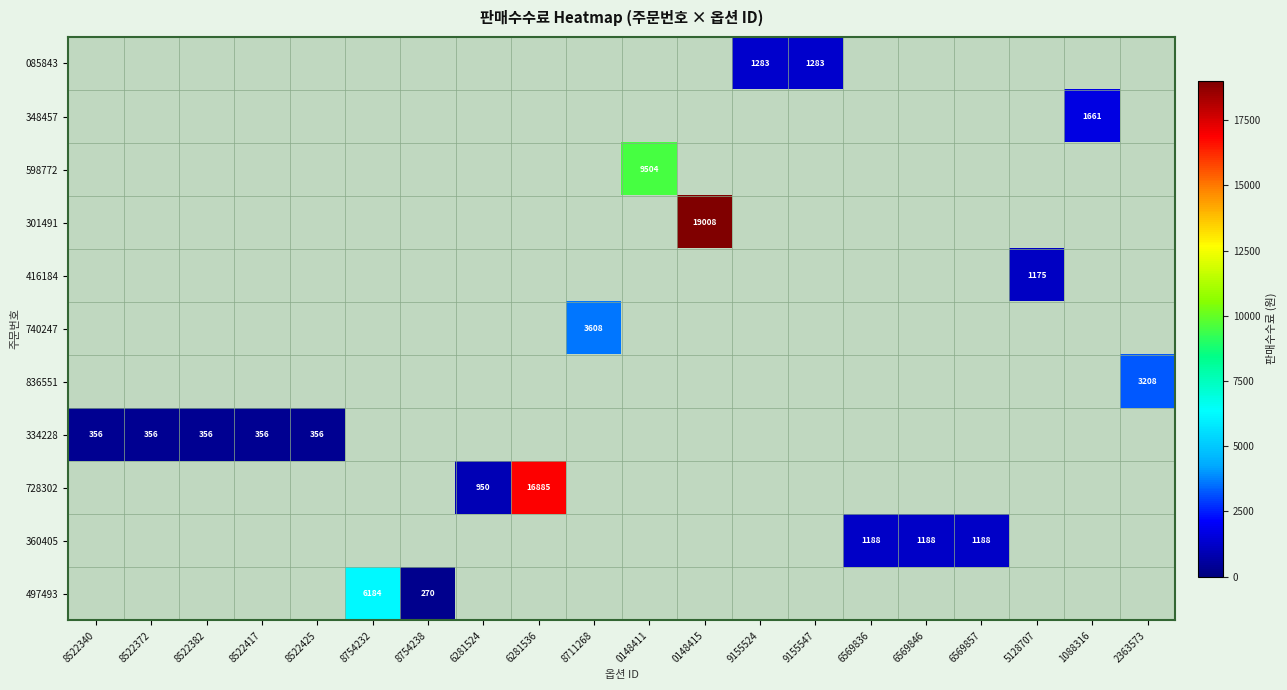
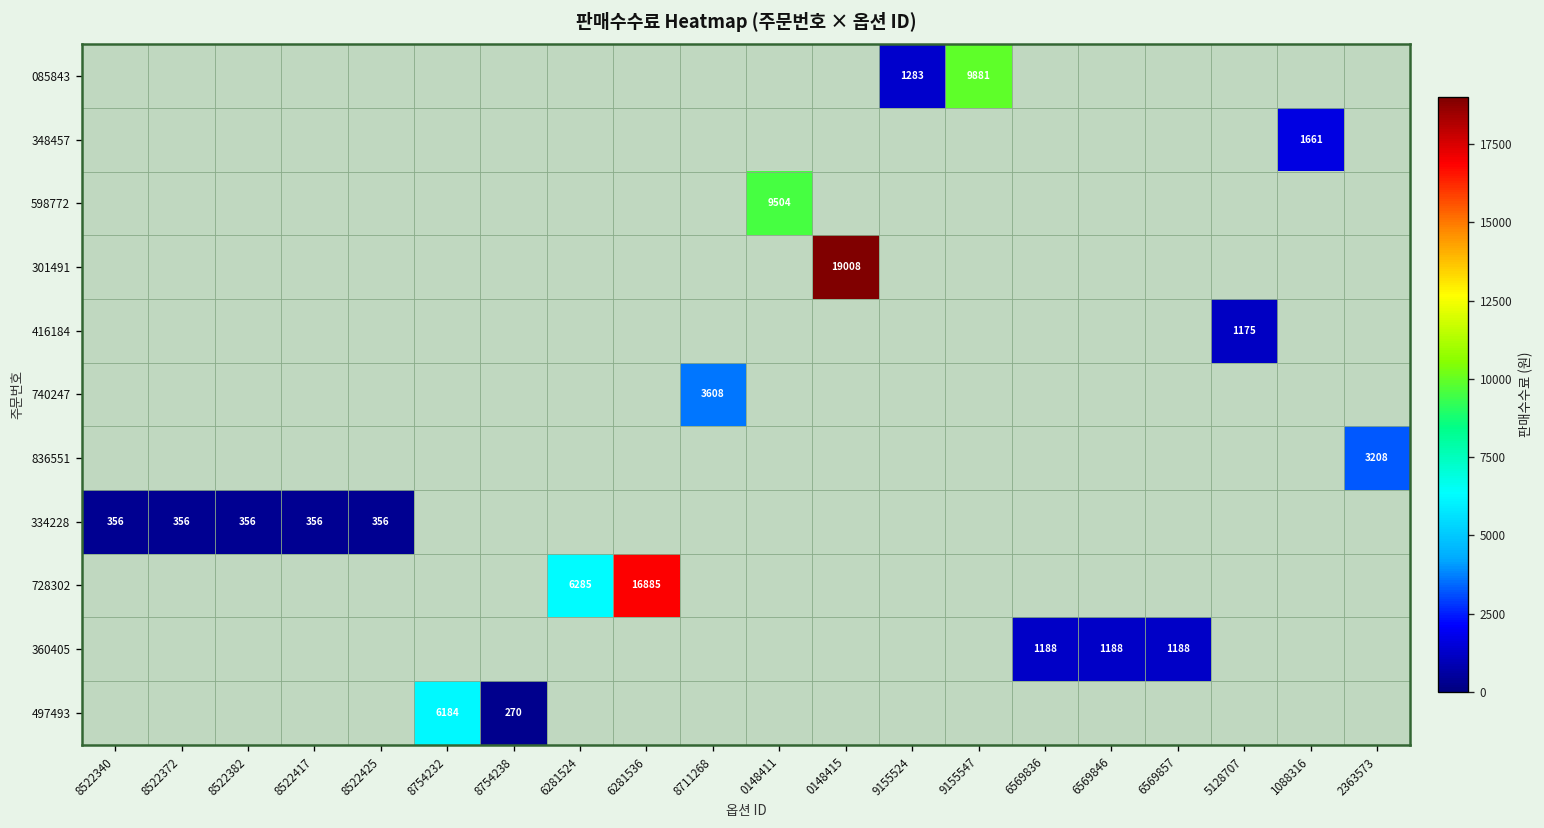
  {
    "085843": {
      "9155524": 1283,
-     "9155547": 1283
+     "9155547": 9881
    },
    "348457": {
      "1088316": 1661
    },
    "598772": {
      "0148411": 9504
    },
    "301491": {
      "0148415": 19008
    },
    "416184": {
      "5128707": 1175
    },
    "740247": {
      "8711268": 3608
    },
    "836551": {
      "2363573": 3208
    },
    "334228": {
      "8522340": 356,
      "8522372": 356,
      "8522382": 356,
      "8522417": 356,
      "8522425": 356
    },
    "728302": {
-     "6281524": 950,
+     "6281524": 6285,
      "6281536": 16885
    },
    "360405": {
      "6569836": 1188,
      "6569846": 1188,
      "6569857": 1188
    },
    "497493": {
      "8754232": 6184,
      "8754238": 270
    }
  }
